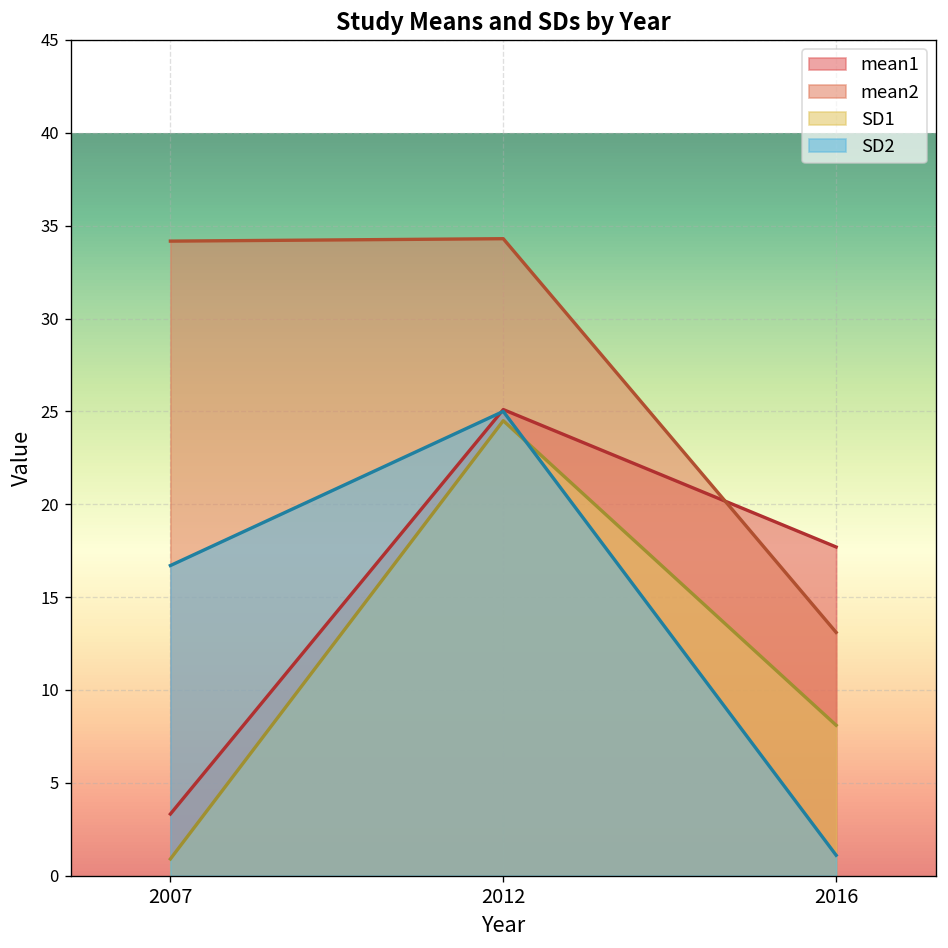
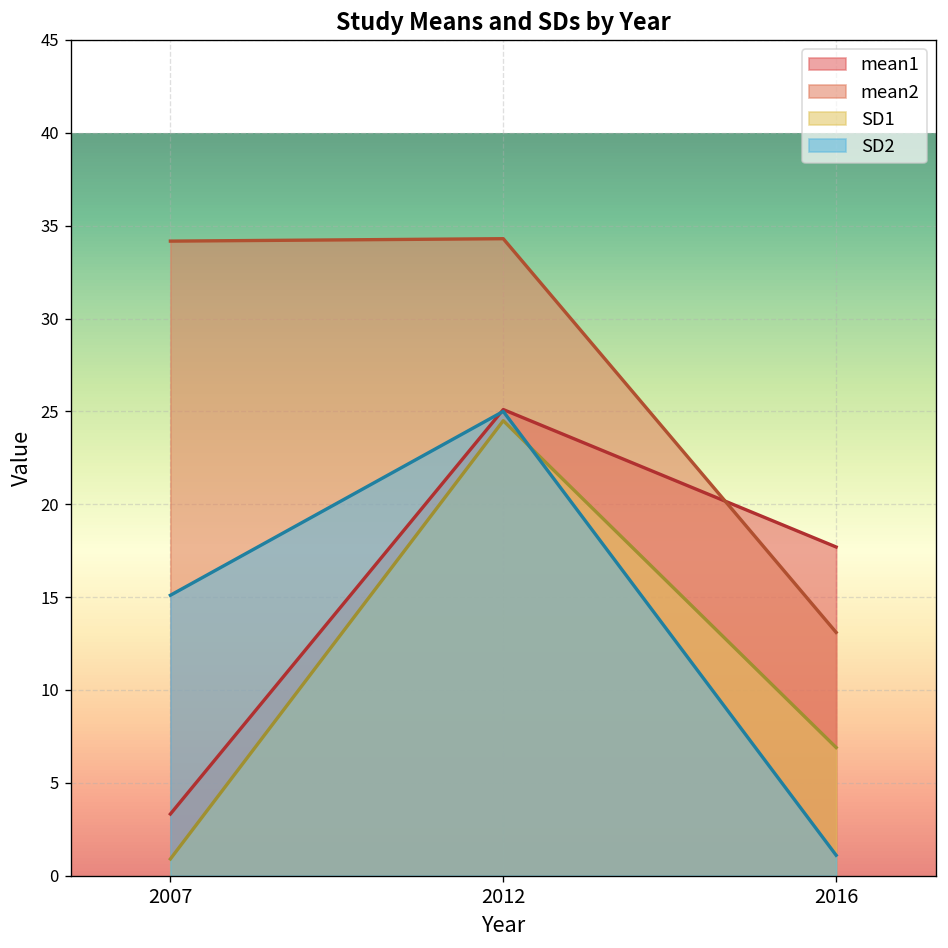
  {
    "SD1": {
      "2007": 0.9,
      "2012": 24.5,
-     "2016": 8.1
+     "2016": 6.9
    },
    "SD2": {
-     "2007": 16.7,
+     "2007": 15.1,
      "2016": 1.1
    }
  }
